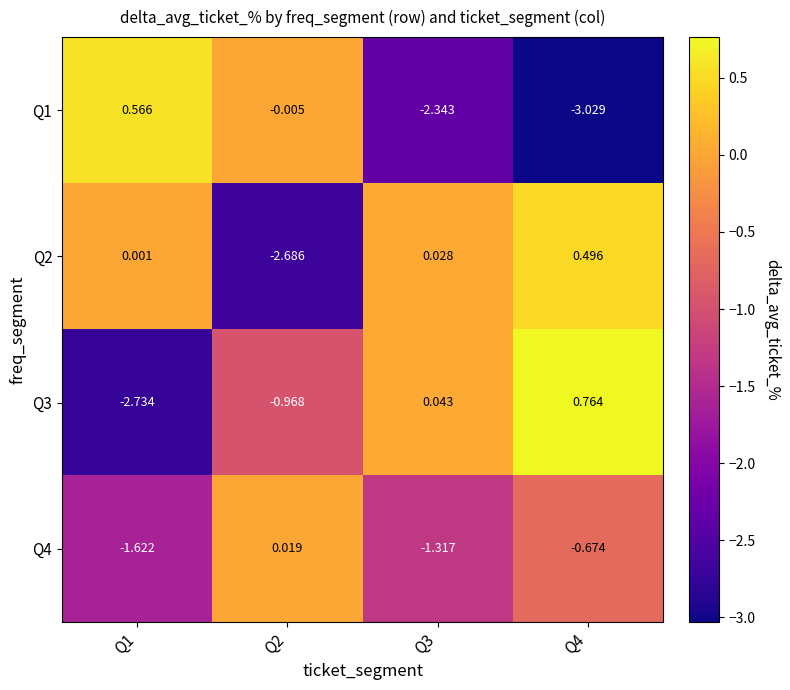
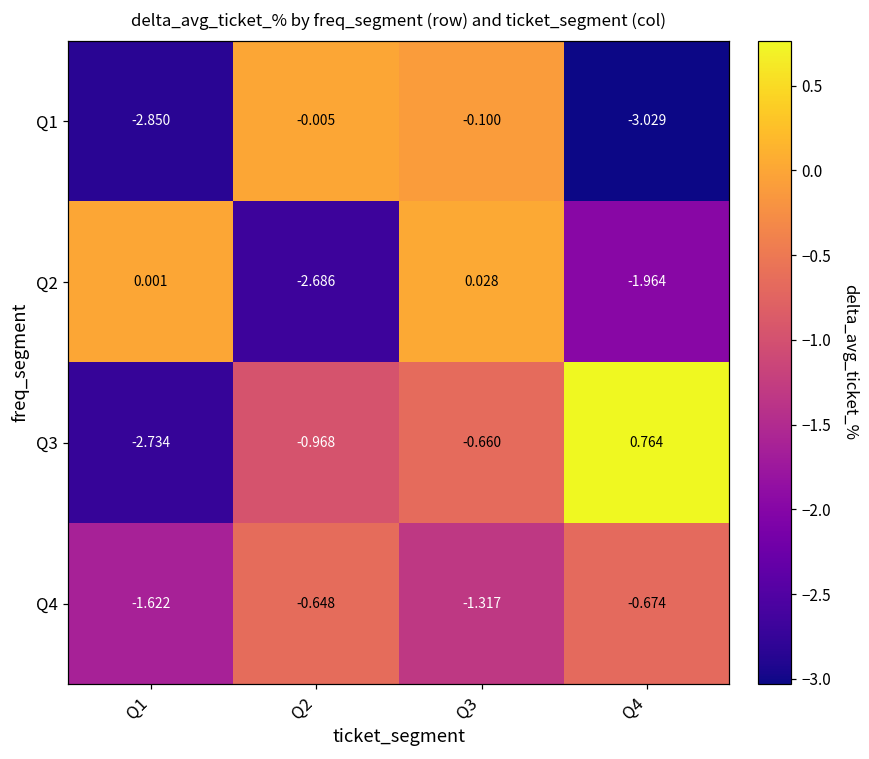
  {
    "Q1": {
-     "Q1": 0.566,
+     "Q1": -2.850,
      "Q2": -0.005,
-     "Q3": -2.343,
+     "Q3": -0.100,
      "Q4": -3.029
    },
    "Q2": {
      "Q1": 0.001,
      "Q2": -2.686,
      "Q3": 0.028,
-     "Q4": 0.496
+     "Q4": -1.964
    },
    "Q3": {
      "Q1": -2.734,
      "Q2": -0.968,
-     "Q3": 0.043,
+     "Q3": -0.660,
      "Q4": 0.764
    },
    "Q4": {
      "Q1": -1.622,
-     "Q2": 0.019,
+     "Q2": -0.648,
      "Q3": -1.317,
      "Q4": -0.674
    }
  }
